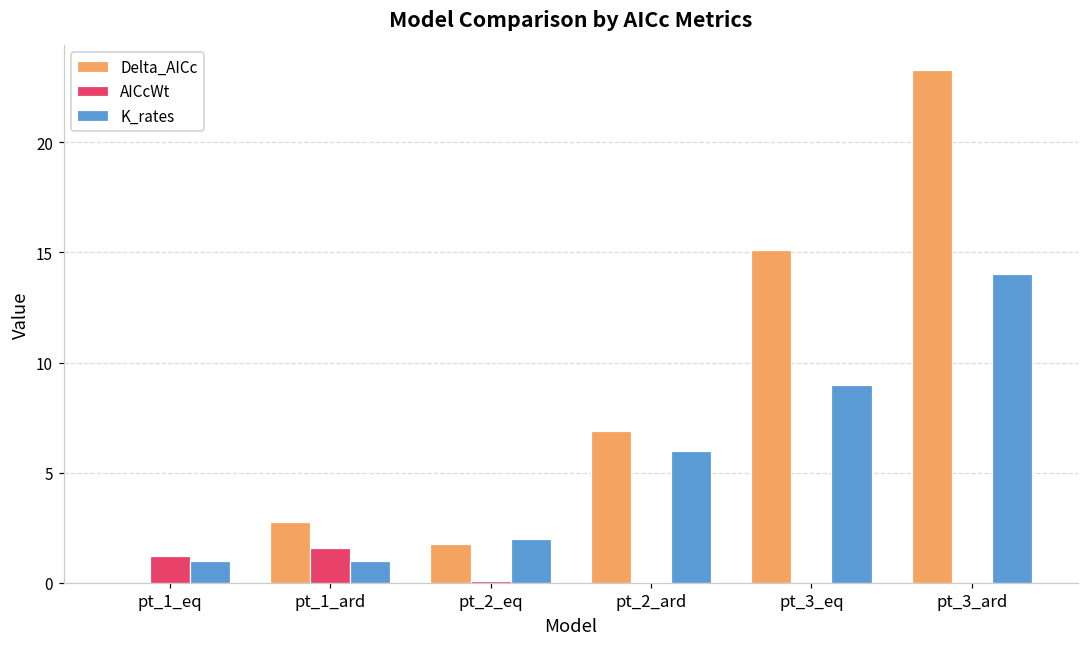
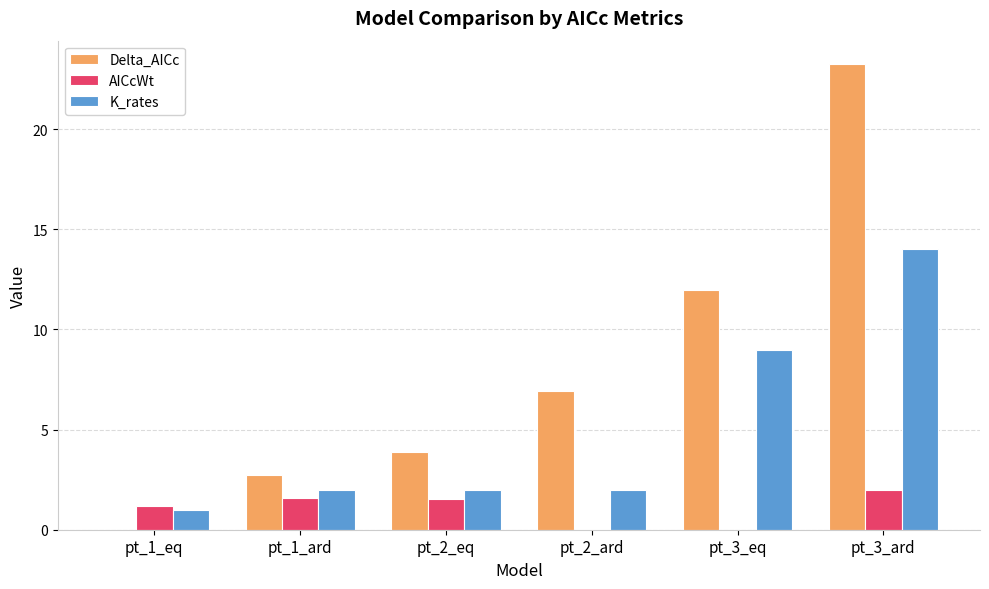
  {
    "Delta_AICc": {
      "pt_1_eq": 0.0,
      "pt_1_ard": 2.7,
-     "pt_2_eq": 1.8,
+     "pt_2_eq": 3.9,
      "pt_2_ard": 6.9,
-     "pt_3_eq": 15.1,
+     "pt_3_eq": 12.0,
      "pt_3_ard": 23.3
    },
    "AICcWt": {
      "pt_1_eq": 1.2,
      "pt_1_ard": 1.6,
-     "pt_2_eq": 0.1,
-     "pt_3_ard": 0
+     "pt_2_eq": 1.5,
+     "pt_3_ard": 2
    },
    "K_rates": {
      "pt_1_eq": 1,
-     "pt_1_ard": 1,
+     "pt_1_ard": 2,
      "pt_2_eq": 2,
-     "pt_2_ard": 6,
+     "pt_2_ard": 2,
      "pt_3_eq": 9,
      "pt_3_ard": 14
    }
  }
